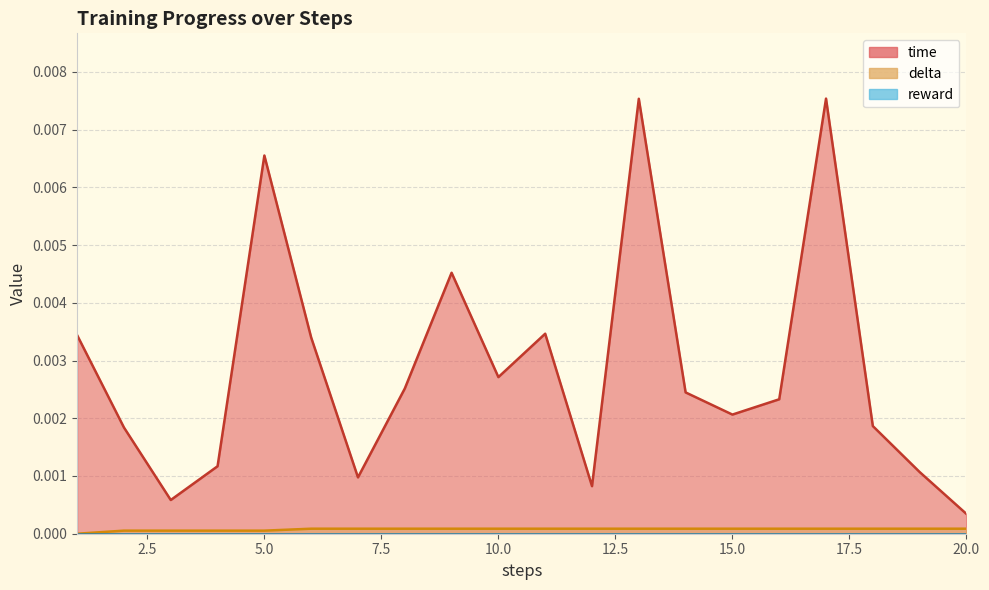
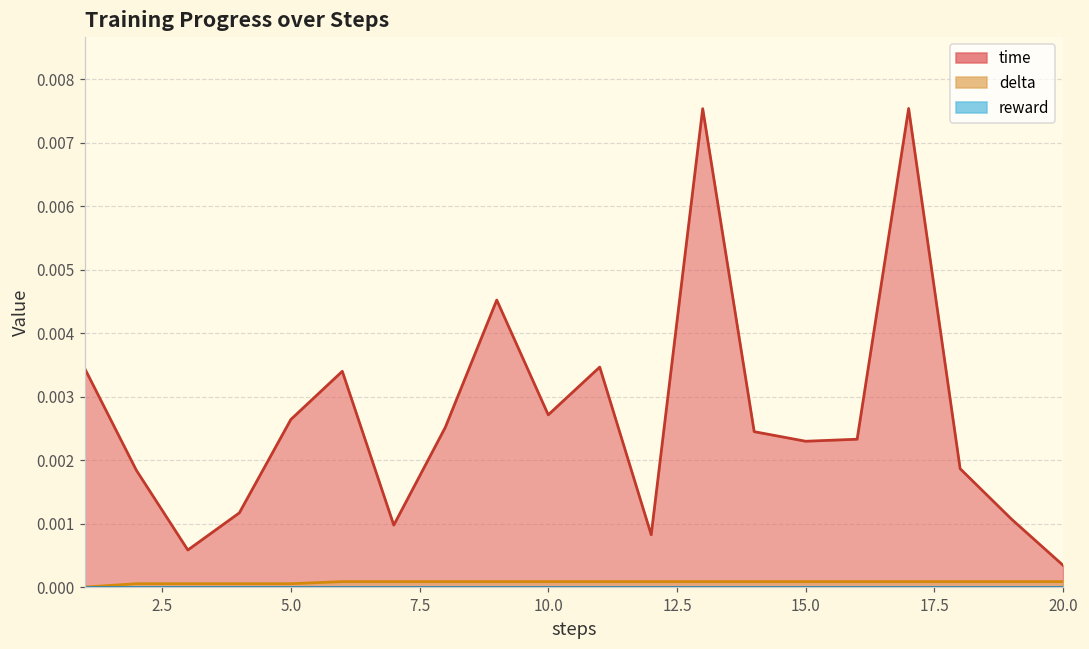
  {
    "time": {
-     "5.0": 0.0066,
+     "5.0": 0.0026,
      "10.0": 0.0027,
-     "15.0": 0.0021,
+     "15.0": 0.0023,
      "20.0": 0.0003
    },
    "delta": {
      "5.0": 0.0001,
      "10.0": 0.0001,
      "15.0": 0.0001,
      "20.0": 0.0001
    },
    "reward": {
      "5.0": 0.0000,
      "10.0": 0.0000,
      "15.0": 0.0000,
      "20.0": 0.0000
    }
  }
